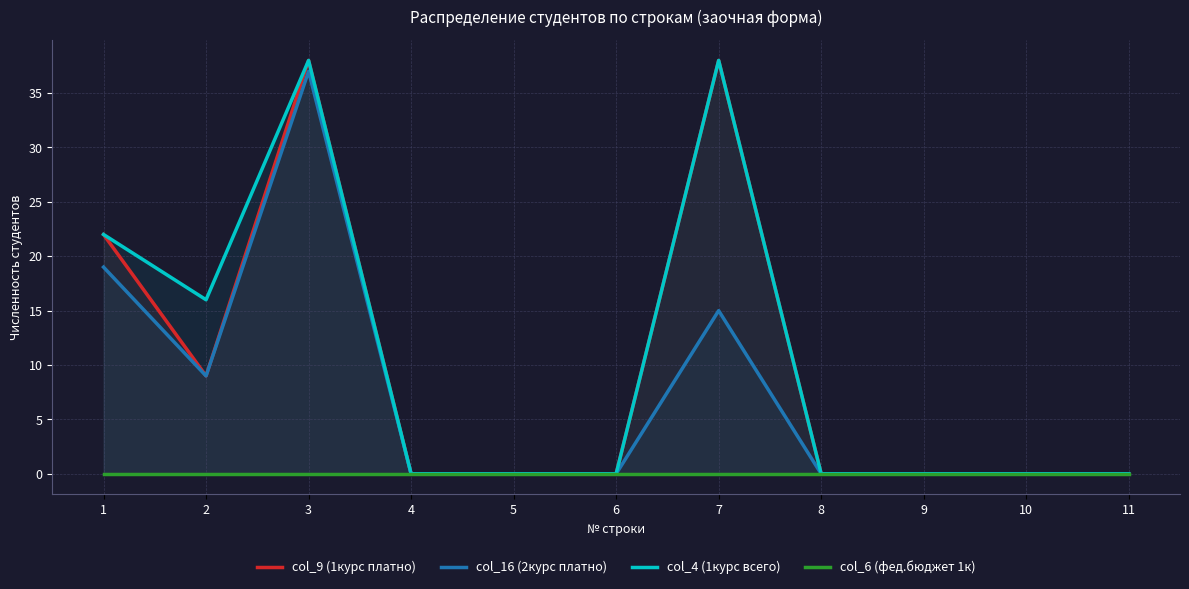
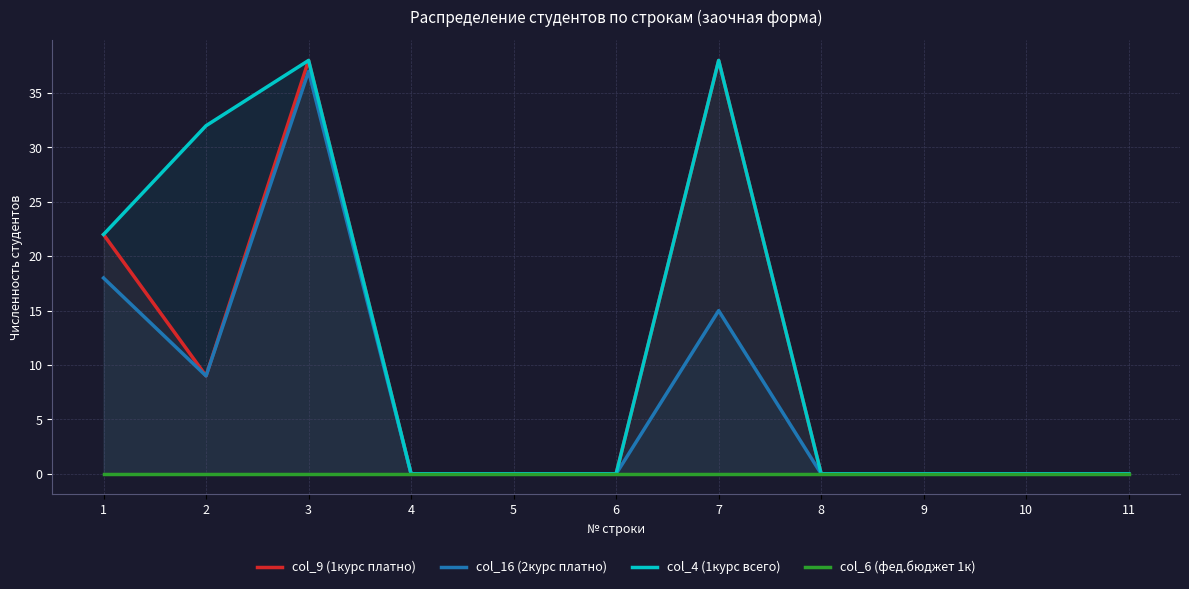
  {
    "col_16 (2курс платно)": {
-     "1": 19,
+     "1": 18,
      "3": 37,
      "7": 15
    },
    "col_4 (1курс всего)": {
-     "2": 16
+     "2": 32
    },
    "col_6 (фед.бюджет 1к)": {
      "1": 0,
      "2": 0,
      "3": 0,
      "7": 0
    }
  }
